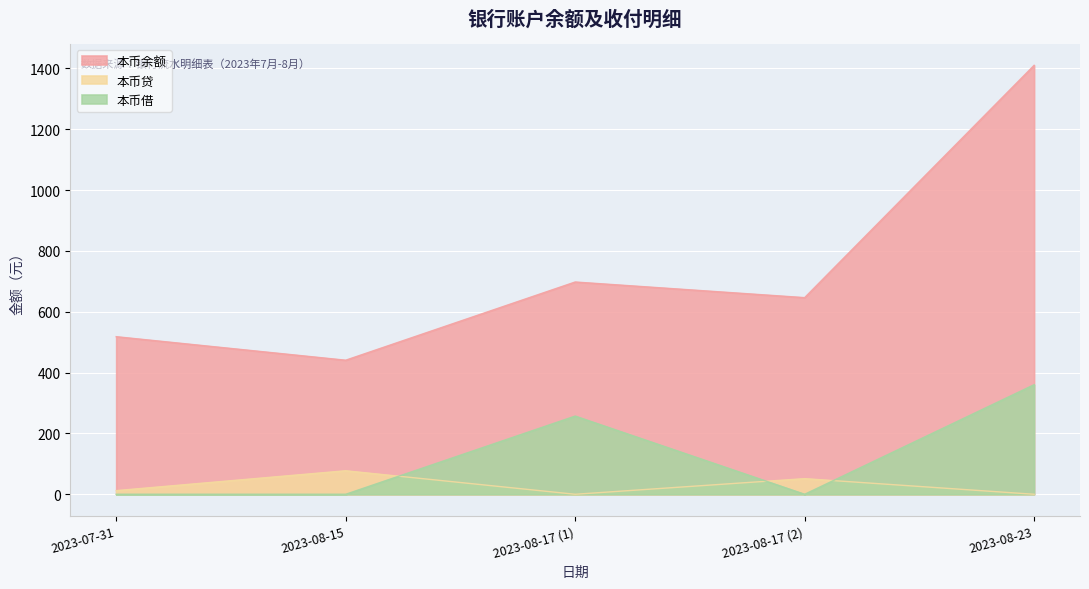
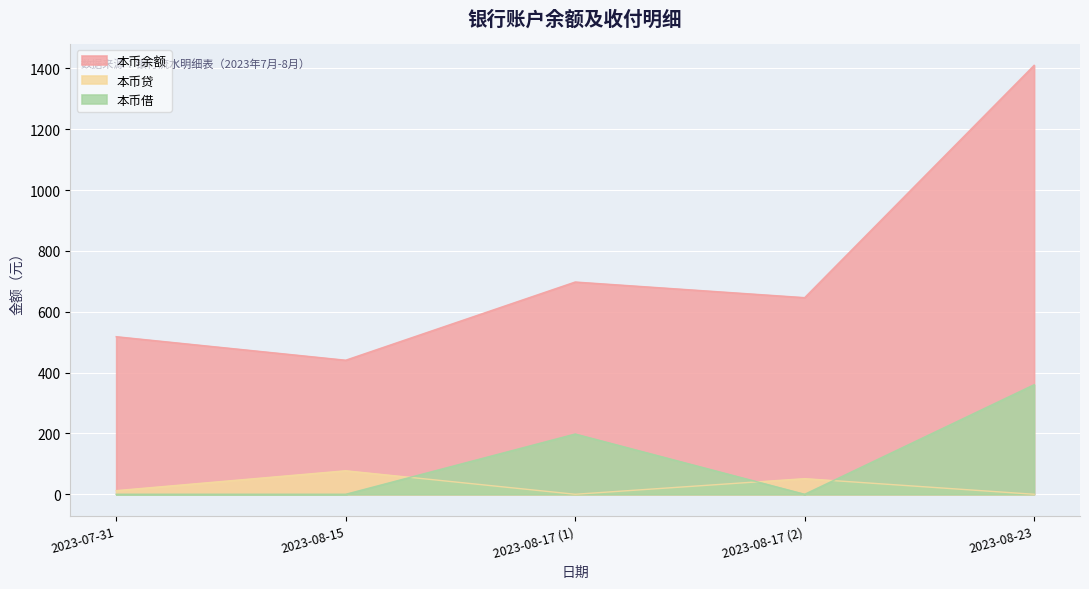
  {
    "本币借": {
      "2023-07-31": 0,
      "2023-08-15": 0,
-     "2023-08-17 (1)": 260,
+     "2023-08-17 (1)": 200,
      "2023-08-17 (2)": 0,
      "2023-08-23": 360
    }
  }
